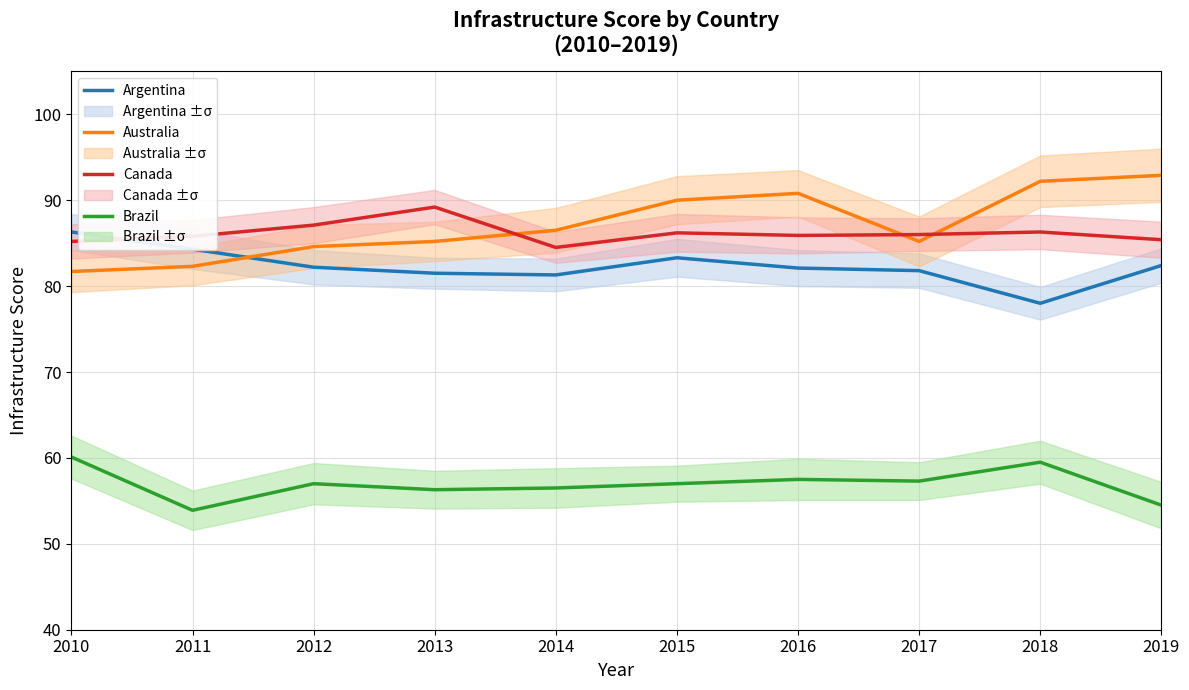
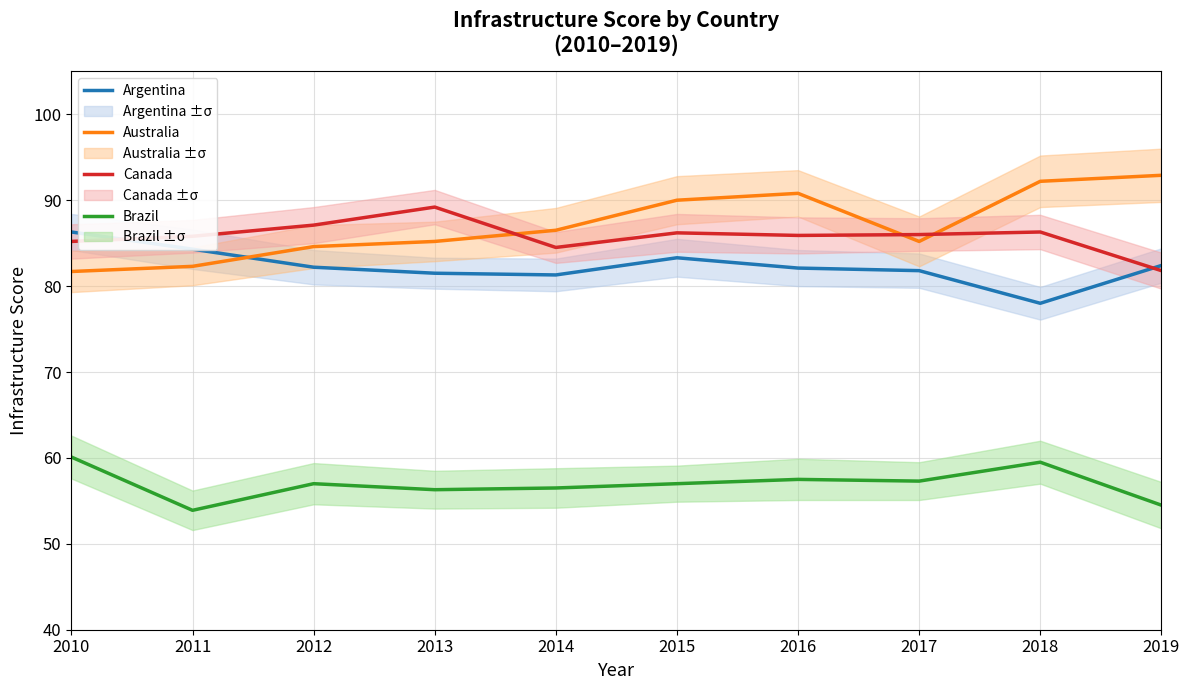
  {
    "Argentina": {
      "2010": 86,
      "2012": 82,
      "2013": 82,
      "2014": 81,
      "2015": 83,
      "2016": 82,
      "2017": 82,
      "2018": 78,
      "2019": 82
    },
    "Australia": {
      "2010": 82,
      "2011": 82,
      "2012": 85,
      "2013": 85,
      "2015": 90,
      "2016": 91,
      "2017": 85,
      "2018": 92,
      "2019": 93
    },
    "Canada": {
      "2010": 85,
      "2013": 89,
      "2014": 85,
      "2015": 86,
      "2016": 86,
      "2017": 86,
      "2018": 86,
-     "2019": 85
+     "2019": 82
    },
    "Brazil": {
      "2010": 60,
      "2011": 54,
      "2012": 57,
      "2013": 56,
      "2014": 57,
      "2015": 57,
      "2016": 58,
      "2017": 57,
      "2018": 60,
      "2019": 55
    }
  }
